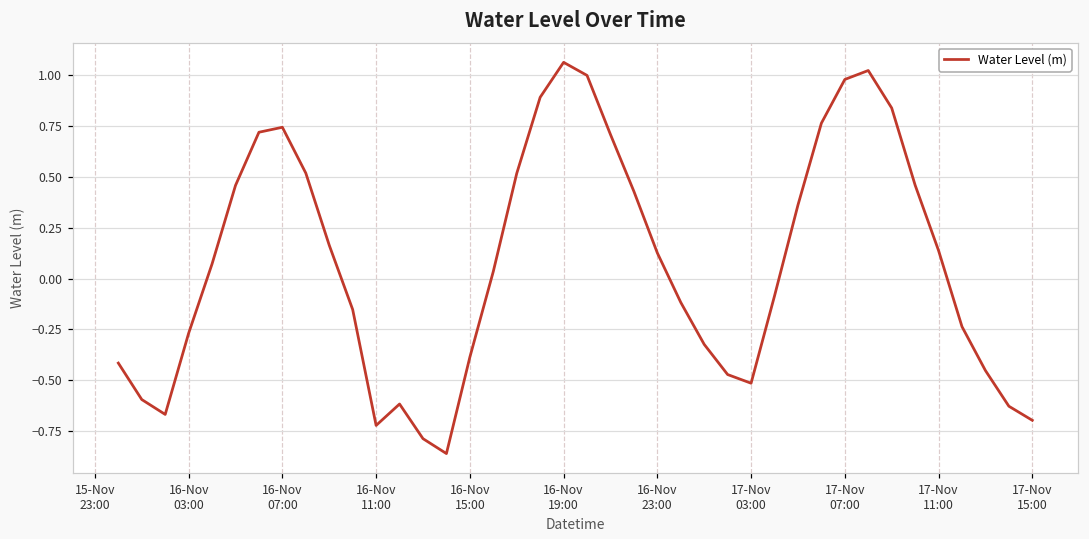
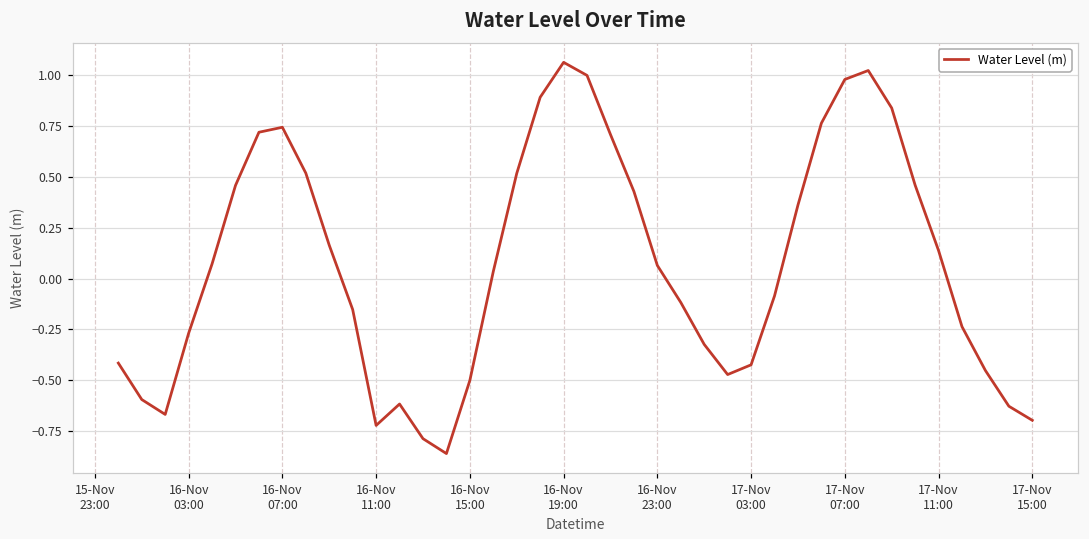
  {
    "16-Nov 03:00": -0.27,
    "16-Nov 07:00": 0.74,
    "16-Nov 11:00": -0.72,
-   "16-Nov 15:00": -0.39,
+   "16-Nov 15:00": -0.50,
    "16-Nov 19:00": 1.06,
-   "16-Nov 23:00": 0.13,
-   "17-Nov 03:00": -0.51,
+   "16-Nov 23:00": 0.06,
+   "17-Nov 03:00": -0.42,
    "17-Nov 07:00": 0.98,
    "17-Nov 11:00": 0.14,
    "17-Nov 15:00": -0.70
  }
